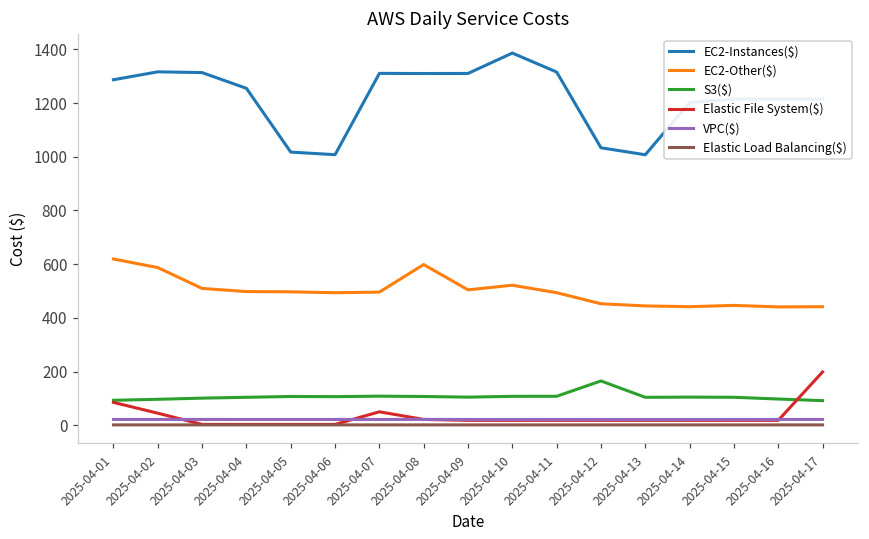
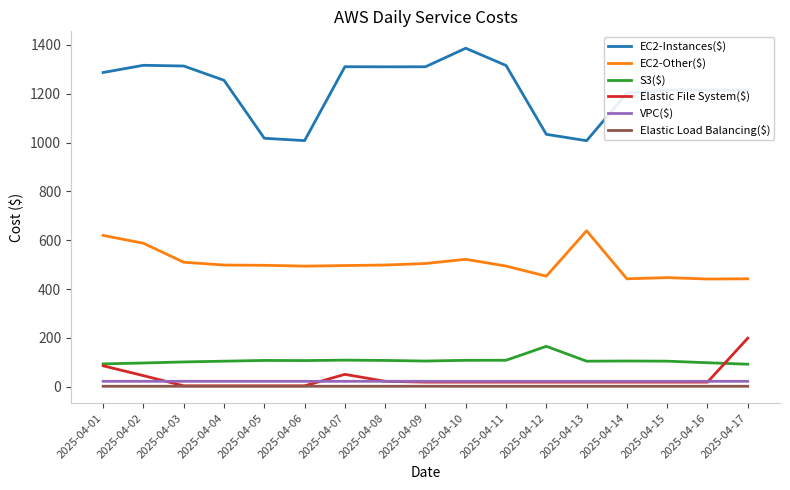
  {
    "EC2-Instances($)": {
      "2025-04-01": 1290,
      "2025-04-02": 1320,
      "2025-04-03": 1310,
      "2025-04-04": 1250,
      "2025-04-05": 1020,
      "2025-04-06": 1010,
      "2025-04-07": 1310,
      "2025-04-08": 1310,
      "2025-04-09": 1310,
      "2025-04-10": 1390,
      "2025-04-11": 1320,
      "2025-04-12": 1030,
      "2025-04-13": 1010
    },
    "EC2-Other($)": {
      "2025-04-01": 620,
      "2025-04-02": 590,
      "2025-04-03": 510,
      "2025-04-04": 500,
      "2025-04-05": 500,
      "2025-04-06": 490,
      "2025-04-07": 500,
-     "2025-04-08": 600,
+     "2025-04-08": 500,
      "2025-04-09": 500,
      "2025-04-10": 520,
      "2025-04-11": 490,
      "2025-04-12": 450,
-     "2025-04-13": 440,
+     "2025-04-13": 640,
      "2025-04-14": 440,
      "2025-04-15": 450,
      "2025-04-16": 440,
      "2025-04-17": 440
    },
    "S3($)": {
      "2025-04-02": 100,
      "2025-04-03": 100,
      "2025-04-04": 100,
      "2025-04-05": 110,
      "2025-04-06": 110,
      "2025-04-07": 110,
      "2025-04-08": 110,
      "2025-04-09": 110,
      "2025-04-10": 110,
      "2025-04-11": 110,
      "2025-04-12": 170,
      "2025-04-13": 100,
      "2025-04-14": 110,
      "2025-04-15": 100,
      "2025-04-16": 100,
      "2025-04-17": 90
    },
    "Elastic File System($)": {
      "2025-04-02": 50,
      "2025-04-07": 50,
      "2025-04-17": 200
    },
    "VPC($)": {
      "2025-04-01": 20,
      "2025-04-02": 20,
      "2025-04-03": 20,
      "2025-04-04": 20,
      "2025-04-05": 20,
      "2025-04-06": 20,
      "2025-04-07": 20,
      "2025-04-17": 20
    },
    "Elastic Load Balancing($)": {
      "2025-04-01": 0,
      "2025-04-02": 0,
      "2025-04-07": 0,
      "2025-04-08": 0,
      "2025-04-09": 0,
      "2025-04-10": 0,
      "2025-04-11": 0,
      "2025-04-12": 0,
      "2025-04-13": 0,
      "2025-04-14": 0,
      "2025-04-15": 0,
      "2025-04-16": 0,
      "2025-04-17": 0
    }
  }
